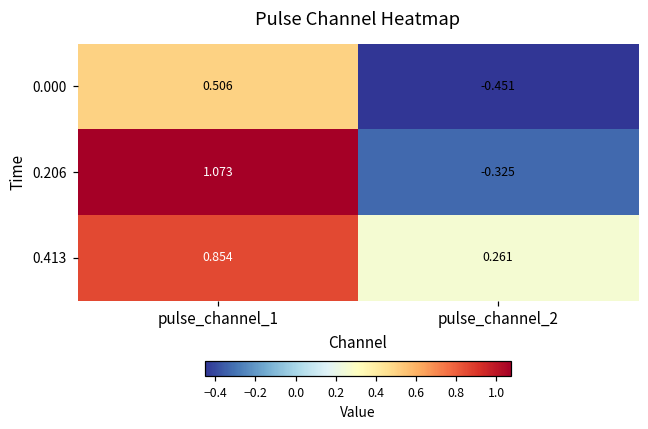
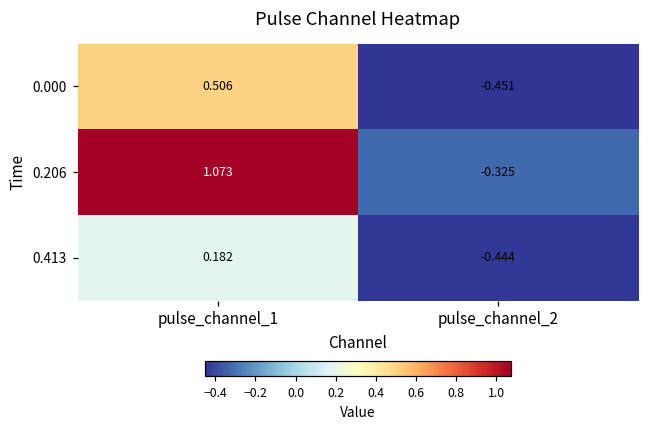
  {
    "0.000": {
      "pulse_channel_1": 0.506,
      "pulse_channel_2": -0.451
    },
    "0.206": {
      "pulse_channel_1": 1.073,
      "pulse_channel_2": -0.325
    },
    "0.413": {
-     "pulse_channel_1": 0.854,
-     "pulse_channel_2": 0.261
+     "pulse_channel_1": 0.182,
+     "pulse_channel_2": -0.444
    }
  }
